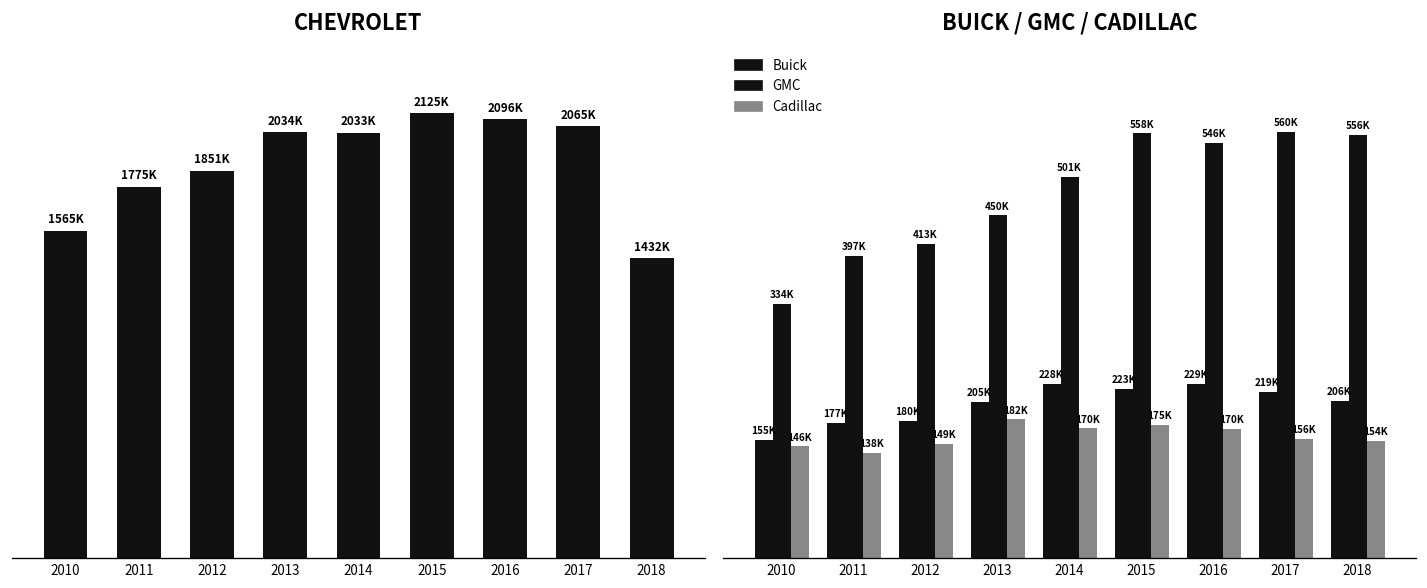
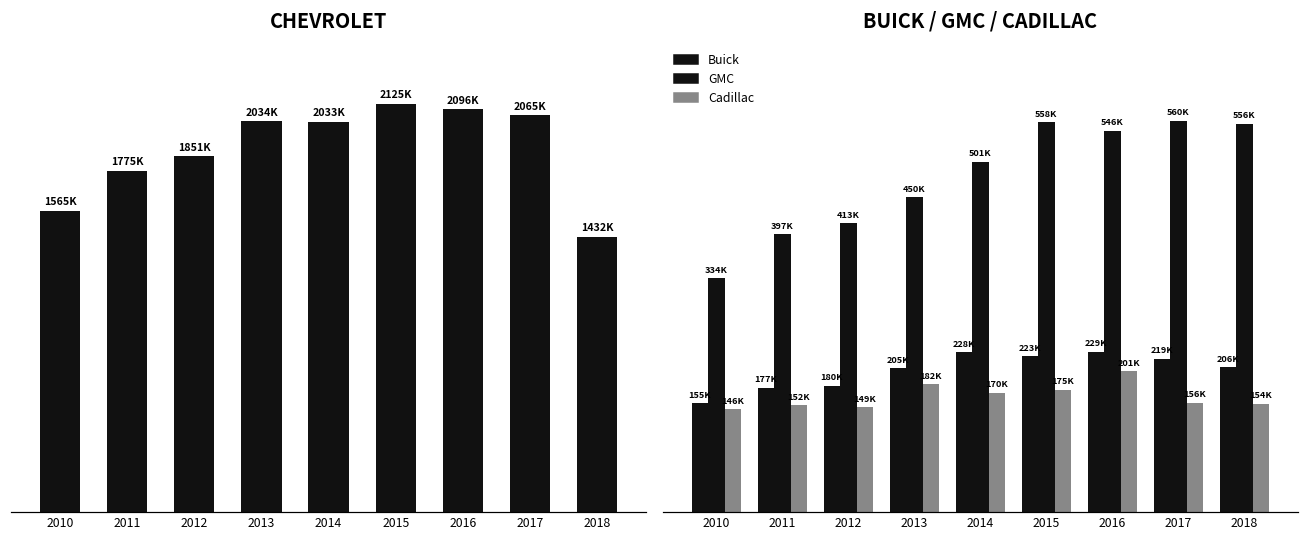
  {
    "CHEVROLET": {
      "2013": "2034K",
      "2014": "2033K",
      "2015": "2125K"
    },
    "BUICK / GMC / CADILLAC": {
      "Cadillac": {
-       "2011": "138K",
+       "2011": "152K",
        "2015": "175K",
-       "2016": "170K",
+       "2016": "201K",
        "2017": "156K"
      }
    }
  }
